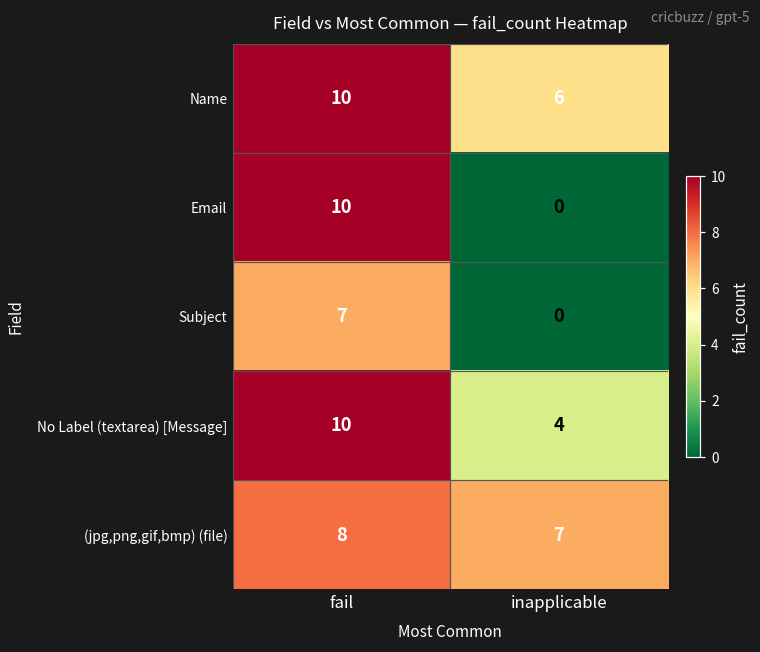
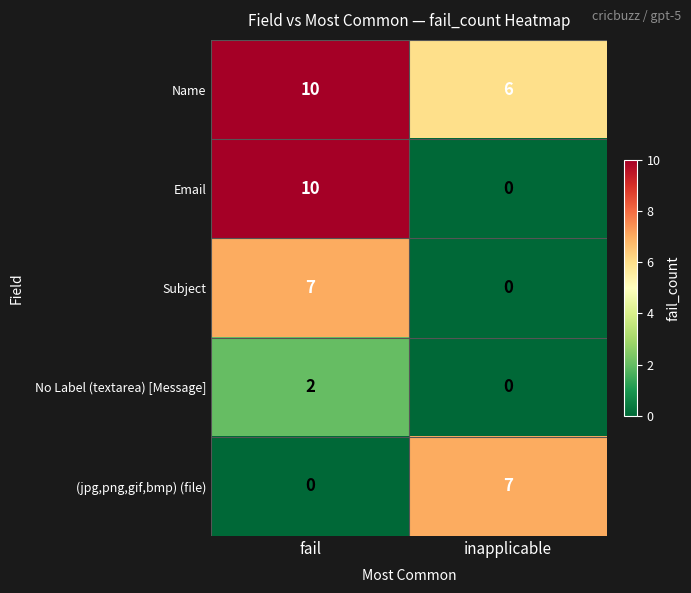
  {
    "Name": {
      "fail": 10,
      "inapplicable": 6
    },
    "Email": {
      "fail": 10,
      "inapplicable": 0
    },
    "Subject": {
      "fail": 7,
      "inapplicable": 0
    },
    "No Label (textarea) [Message]": {
-     "fail": 10,
-     "inapplicable": 4
+     "fail": 2,
+     "inapplicable": 0
    },
    "(jpg,png,gif,bmp) (file)": {
-     "fail": 8,
+     "fail": 0,
      "inapplicable": 7
    }
  }
